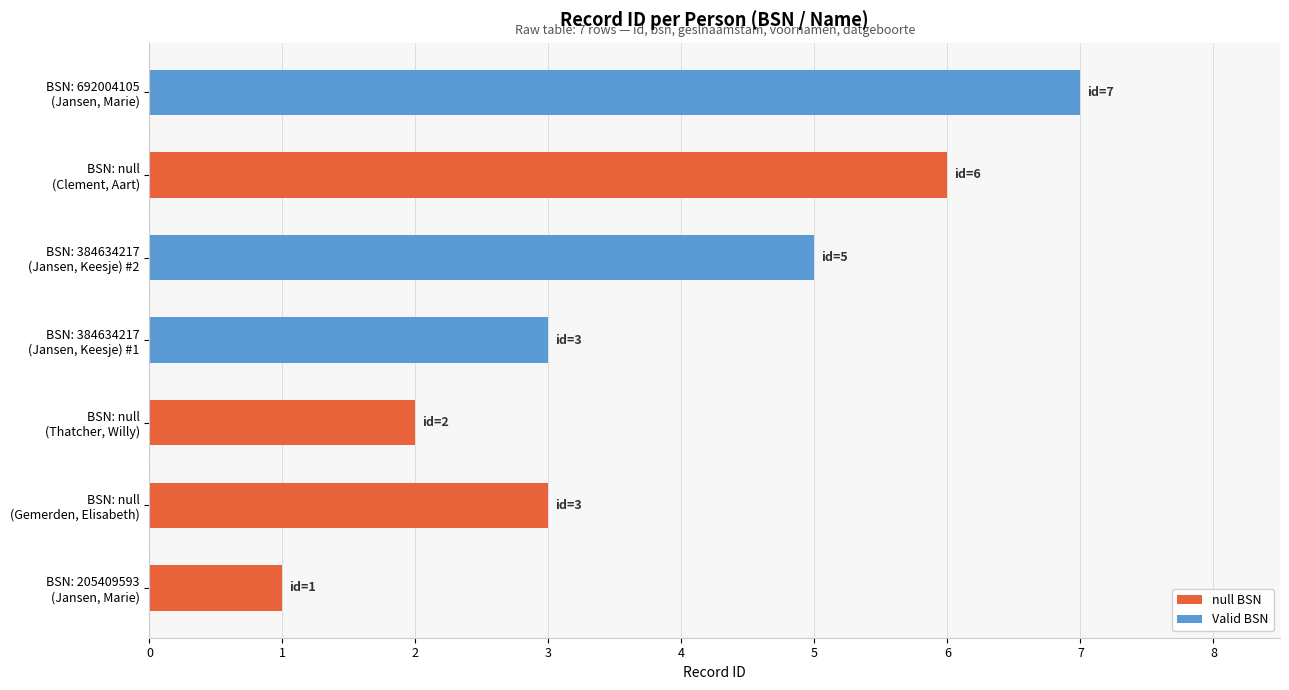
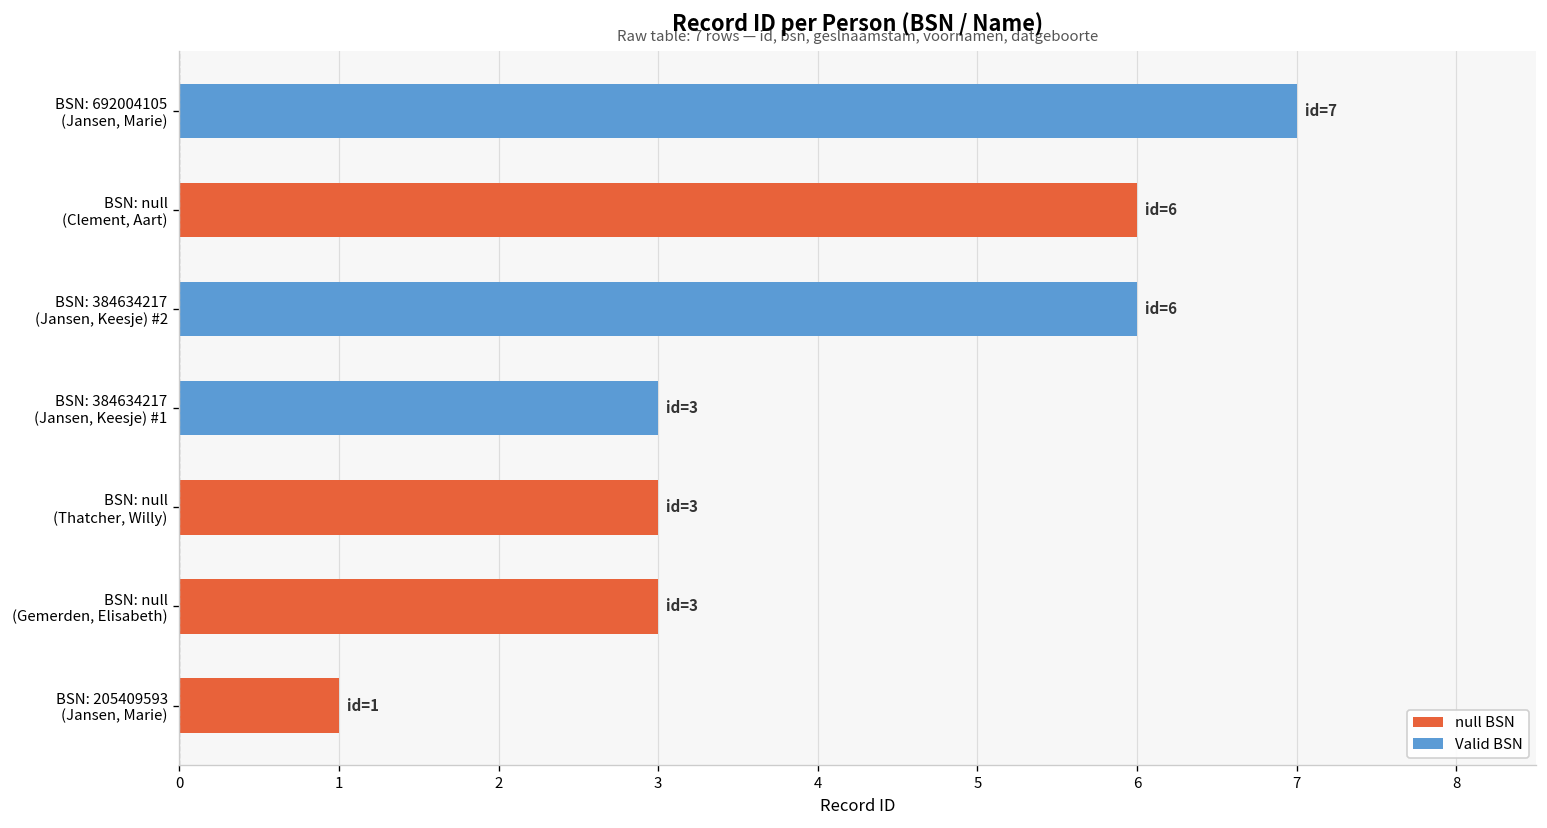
  {
    "BSN: 692004105 (Jansen, Marie)": 7,
    "BSN: null (Clement, Aart)": 6,
-   "BSN: 384634217 (Jansen, Keesje) #2": 5,
+   "BSN: 384634217 (Jansen, Keesje) #2": 6,
    "BSN: 384634217 (Jansen, Keesje) #1": 3,
-   "BSN: null (Thatcher, Willy)": 2,
+   "BSN: null (Thatcher, Willy)": 3,
    "BSN: null (Gemerden, Elisabeth)": 3,
    "BSN: 205409593 (Jansen, Marie)": 1
  }
